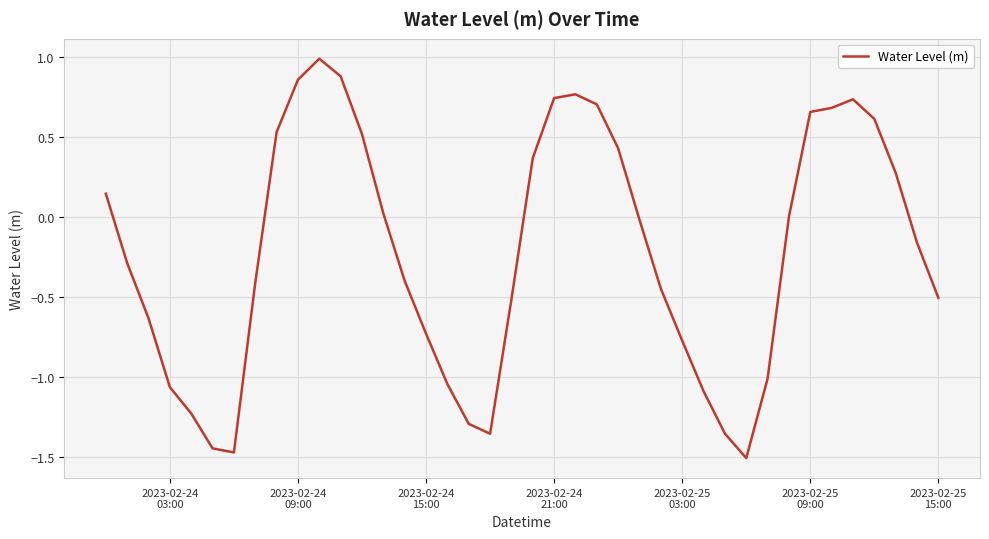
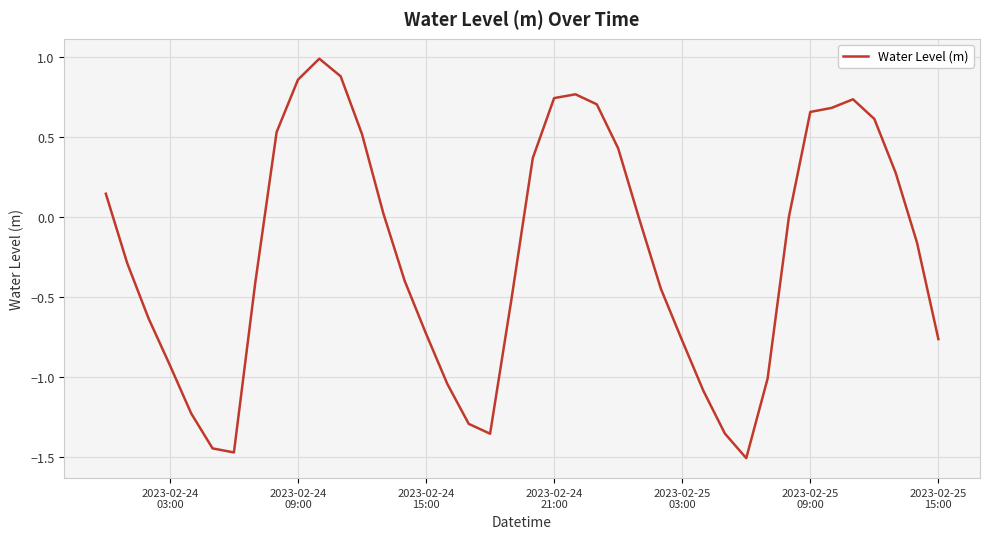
  {
-   "2023-02-24 03:00": -1.06,
+   "2023-02-24 03:00": -0.92,
    "2023-02-24 09:00": 0.86,
    "2023-02-24 15:00": -0.73,
    "2023-02-24 21:00": 0.74,
    "2023-02-25 03:00": -0.77,
    "2023-02-25 09:00": 0.66,
-   "2023-02-25 15:00": -0.50
+   "2023-02-25 15:00": -0.76
  }
